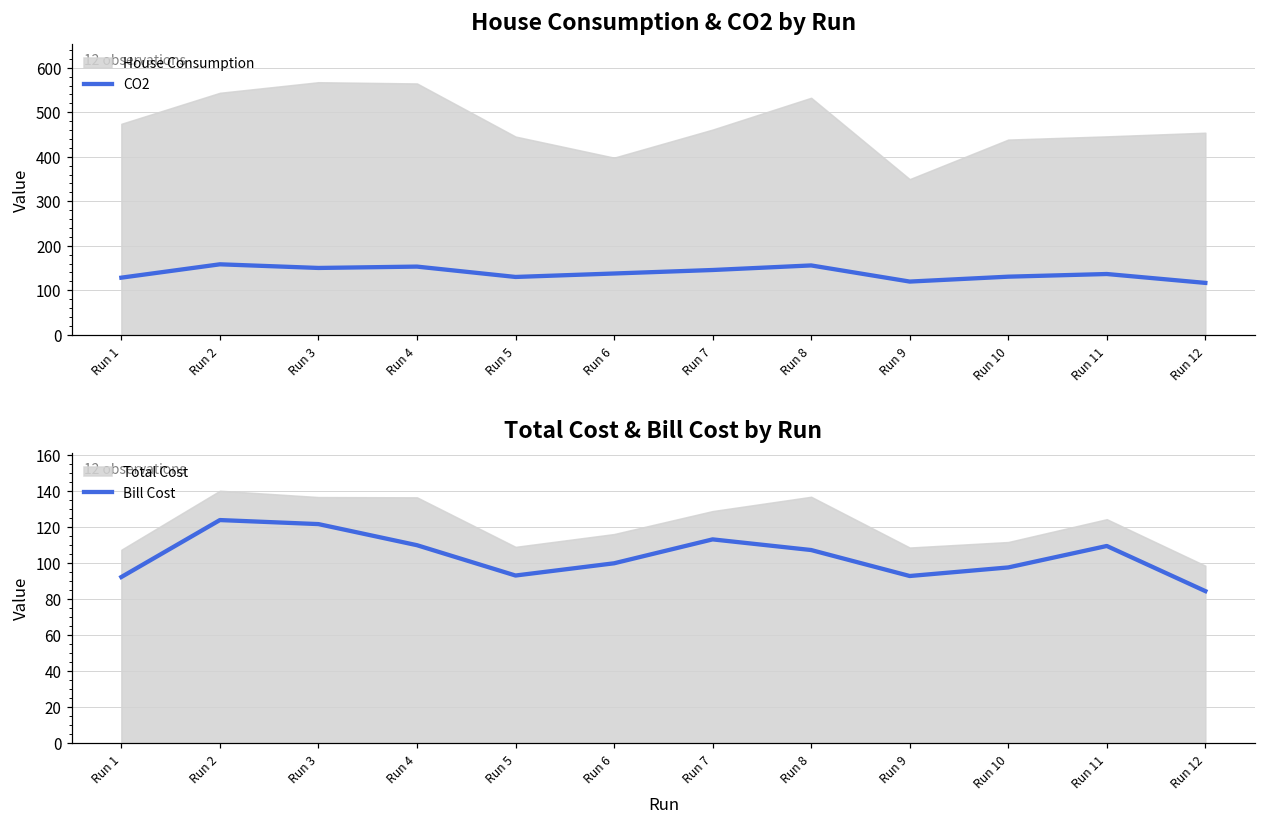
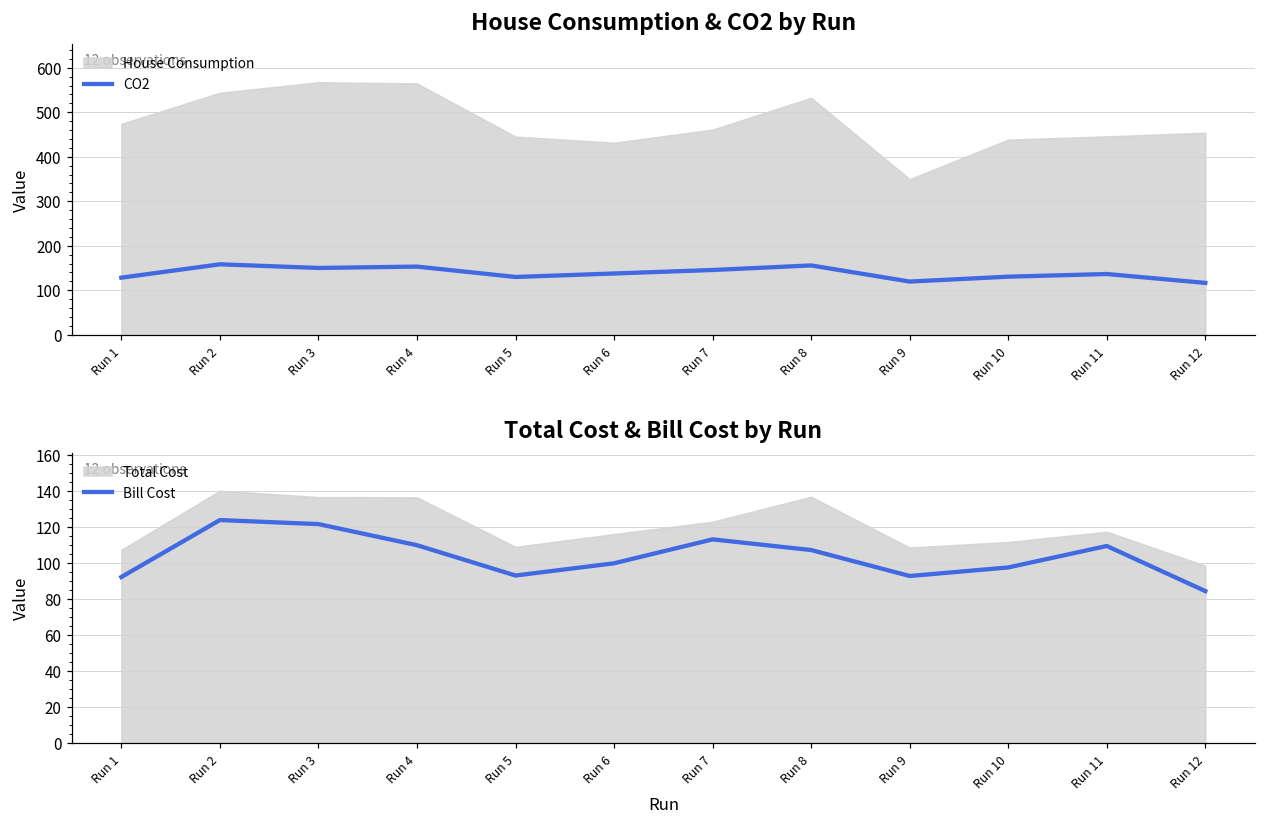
  {
    "House Consumption & CO2 by Run": {
      "CO2": {
        "Run 1": 130,
        "Run 2": 160,
        "Run 3": 150,
        "Run 4": 150,
        "Run 5": 130,
        "Run 6": 140,
        "Run 7": 150,
        "Run 8": 160,
        "Run 9": 120,
        "Run 10": 130,
        "Run 11": 140,
        "Run 12": 120
      },
      "House Consumption": {
        "Run 1": 470,
        "Run 2": 540,
        "Run 3": 570,
        "Run 4": 560,
        "Run 5": 450,
-       "Run 6": 400,
+       "Run 6": 430,
        "Run 7": 460,
        "Run 8": 530,
        "Run 9": 350,
        "Run 10": 440,
        "Run 11": 450,
        "Run 12": 450
      }
    },
    "Total Cost & Bill Cost by Run": {
      "Bill Cost": {
        "Run 1": 92,
        "Run 2": 124,
        "Run 3": 121,
        "Run 4": 110,
        "Run 5": 93,
        "Run 6": 100,
        "Run 7": 113,
        "Run 8": 107,
        "Run 9": 93,
        "Run 10": 97,
        "Run 11": 109,
        "Run 12": 84
      },
      "Total Cost": {
        "Run 1": 107,
        "Run 2": 140,
        "Run 3": 136,
        "Run 4": 136,
        "Run 5": 109,
        "Run 6": 116,
-       "Run 7": 129,
+       "Run 7": 123,
        "Run 8": 137,
        "Run 9": 108,
        "Run 10": 112,
-       "Run 11": 124,
+       "Run 11": 117,
        "Run 12": 98
      }
    }
  }
